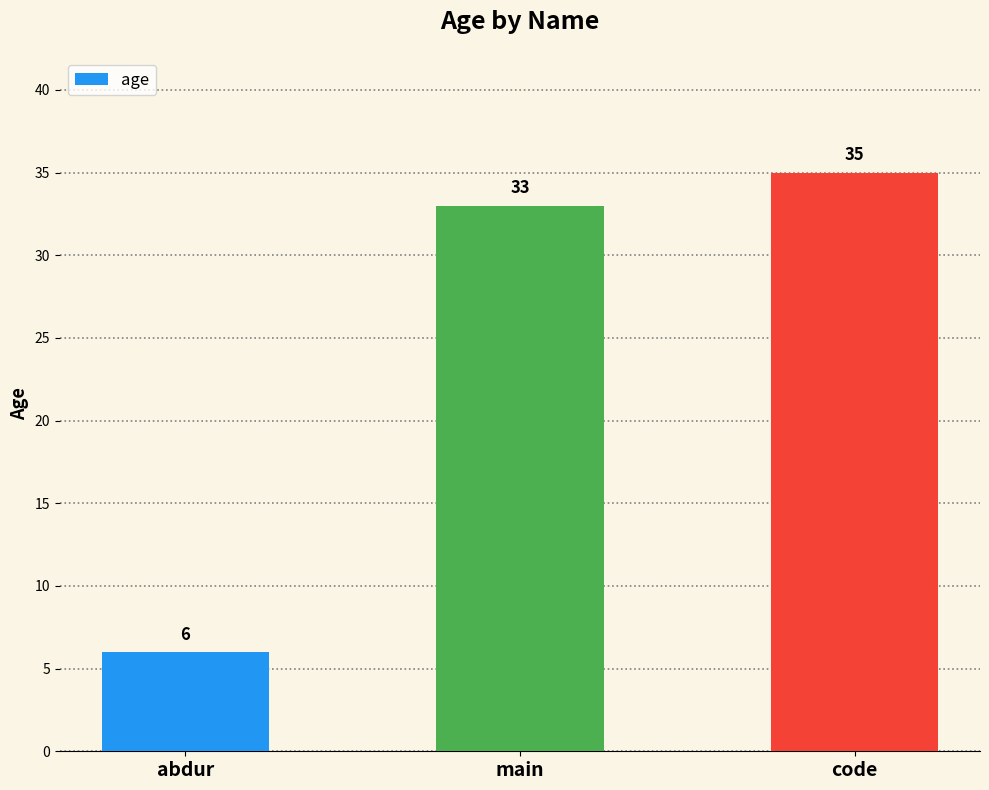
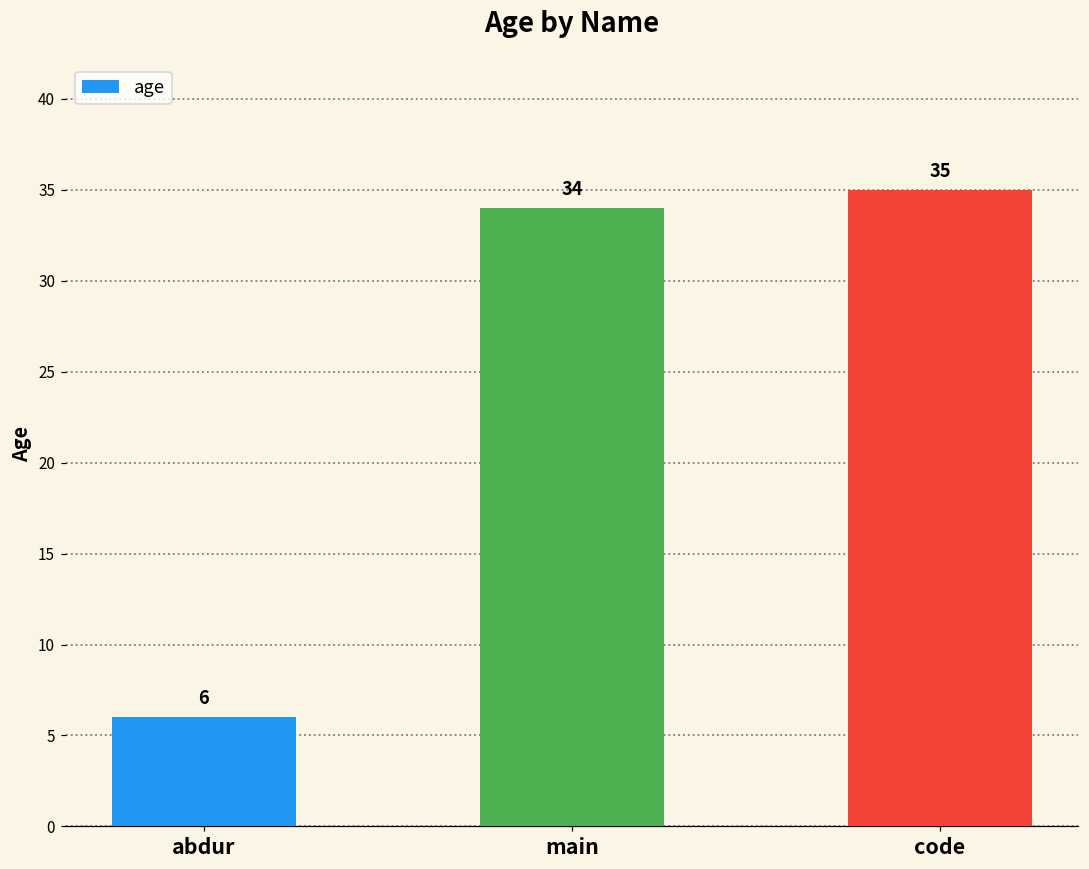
  {
    "abdur": 6,
-   "main": 33,
+   "main": 34,
    "code": 35
  }
